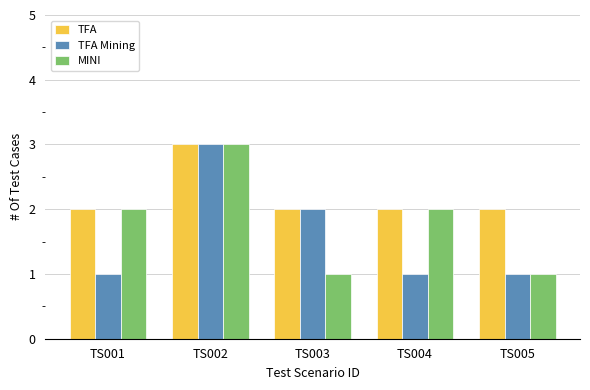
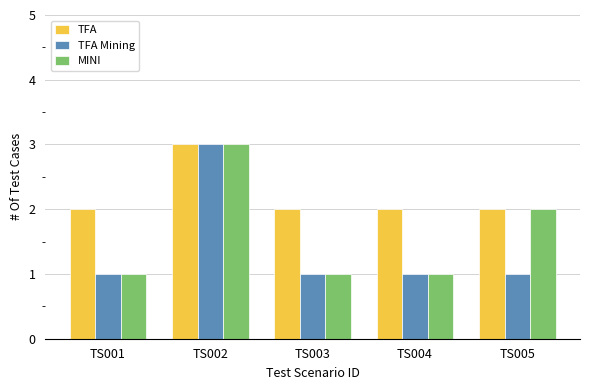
  {
    "TFA": {
      "TS001": 2,
      "TS002": 3,
      "TS003": 2,
      "TS004": 2,
      "TS005": 2
    },
    "TFA Mining": {
      "TS001": 1,
      "TS002": 3,
-     "TS003": 2,
+     "TS003": 1,
      "TS004": 1,
      "TS005": 1
    },
    "MINI": {
-     "TS001": 2,
+     "TS001": 1,
      "TS002": 3,
      "TS003": 1,
-     "TS004": 2,
-     "TS005": 1
+     "TS004": 1,
+     "TS005": 2
    }
  }
